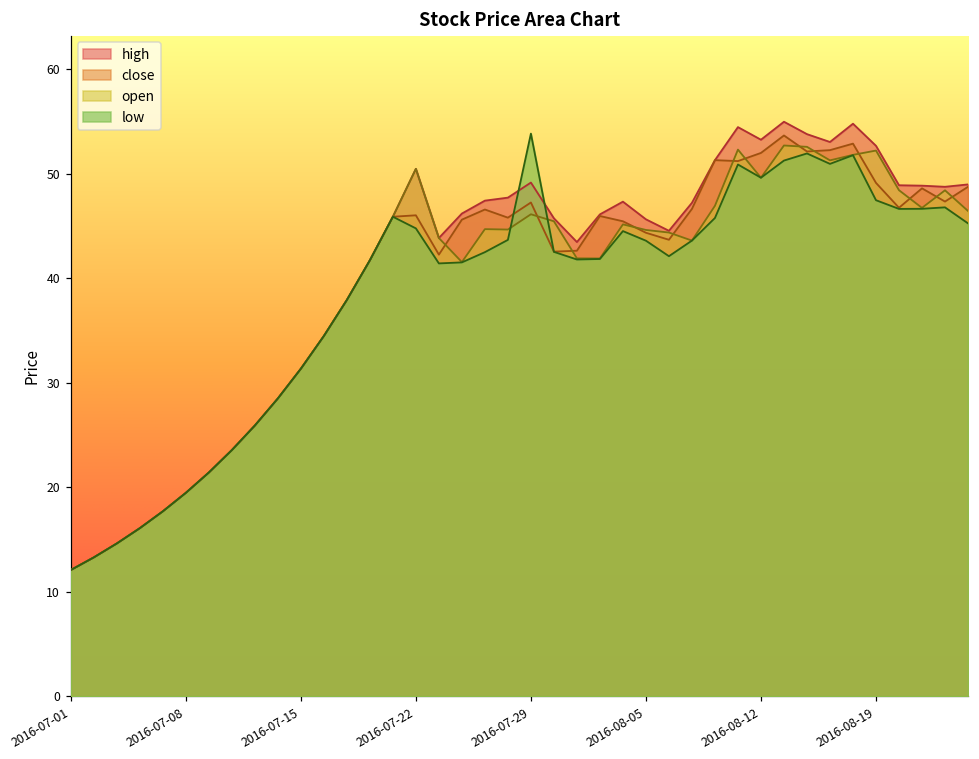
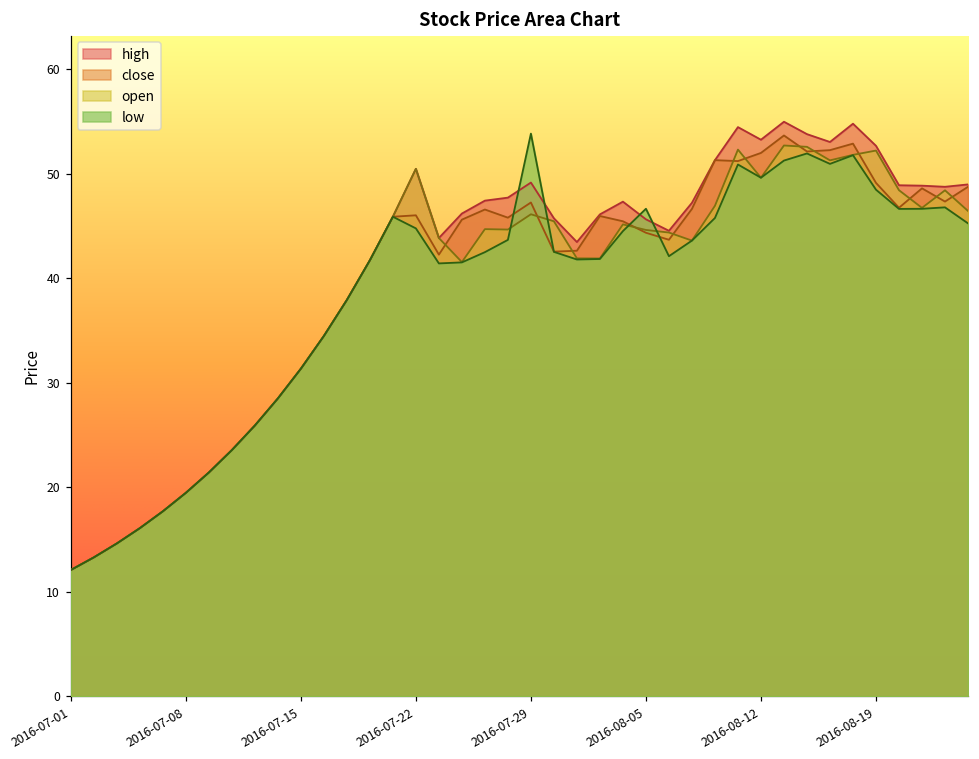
  {
    "low": {
      "2016-07-22": 45,
      "2016-07-29": 54,
-     "2016-08-05": 44,
-     "2016-08-19": 47
+     "2016-08-05": 47,
+     "2016-08-19": 48
    }
  }
